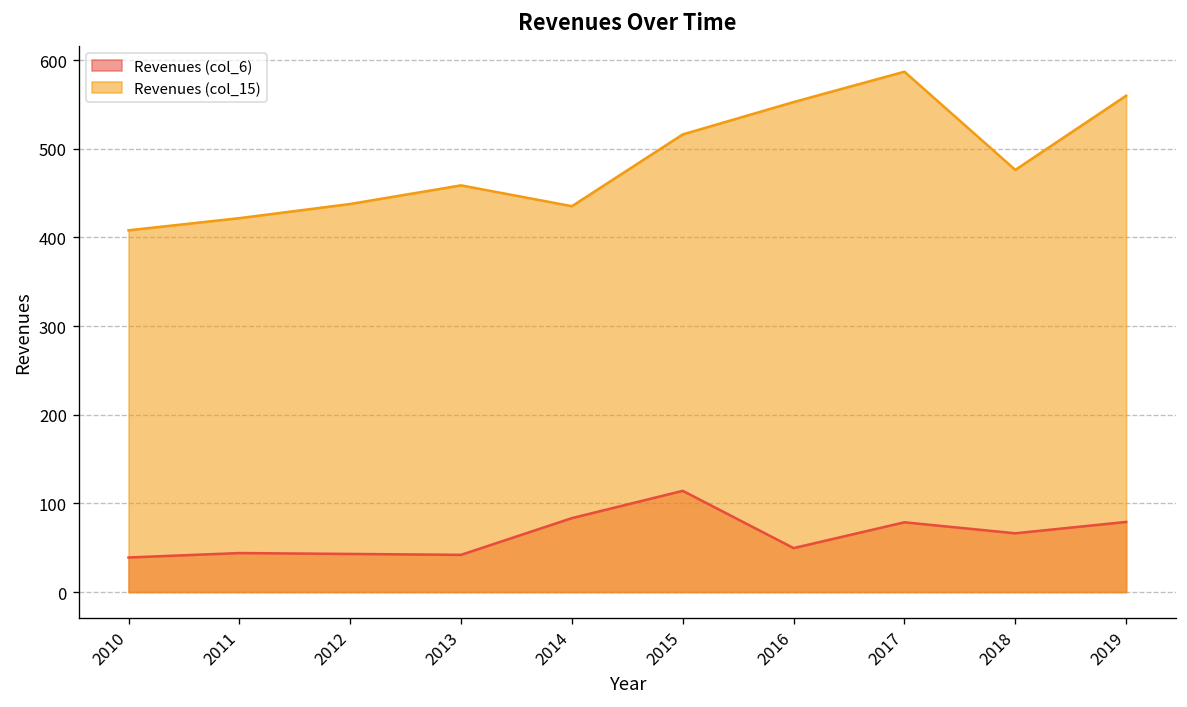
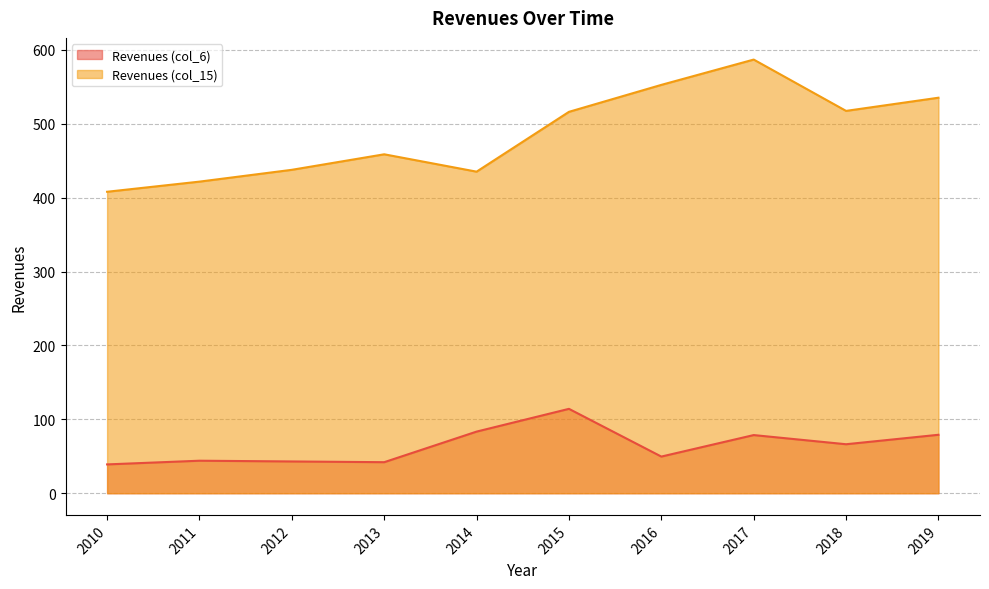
  {
    "Revenues (col_6)": {
      "2010": 40,
      "2011": 40,
      "2012": 40,
      "2013": 40,
      "2014": 80,
      "2015": 110,
      "2016": 50,
      "2017": 80,
      "2018": 70,
      "2019": 80
    },
    "Revenues (col_15)": {
      "2010": 410,
      "2011": 420,
      "2012": 440,
      "2013": 460,
      "2014": 440,
      "2015": 520,
      "2016": 550,
      "2017": 590,
-     "2018": 480,
-     "2019": 560
+     "2018": 520,
+     "2019": 540
    }
  }
